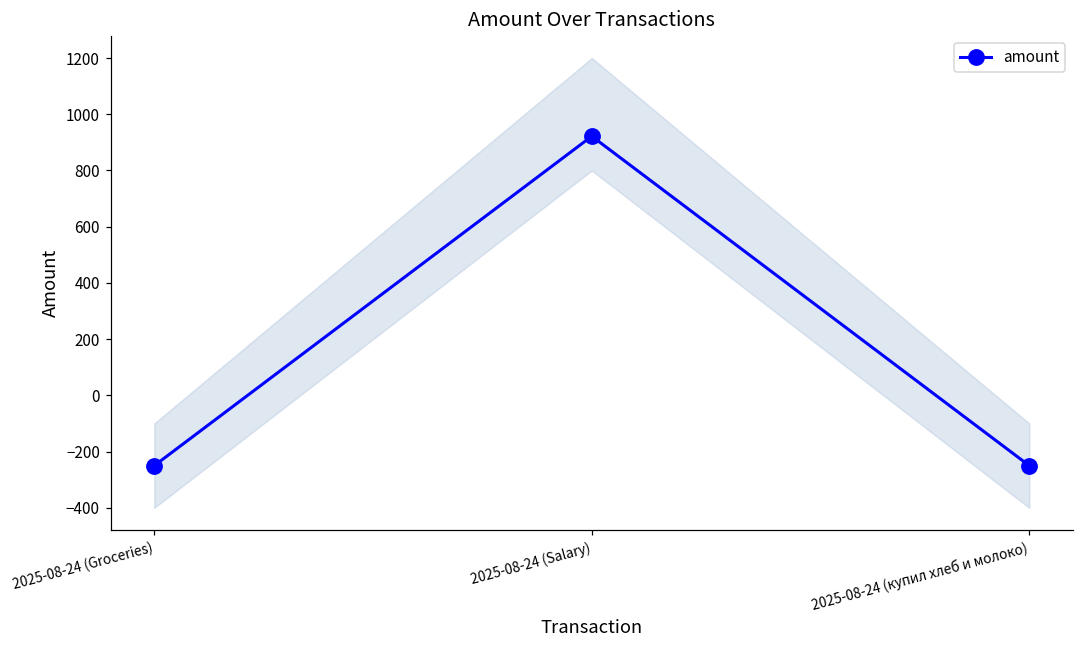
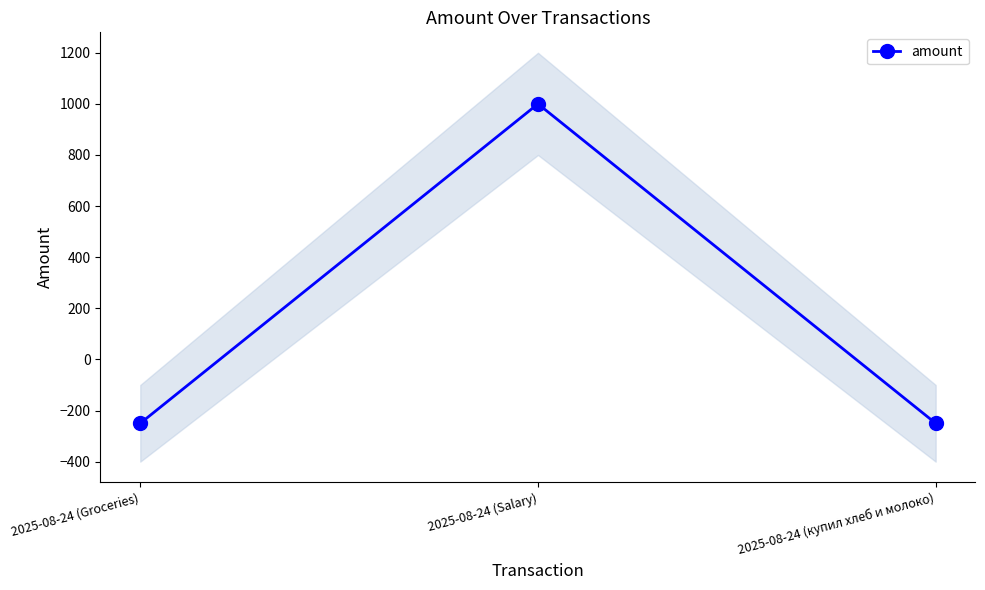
  {
    "amount": {
      "2025-08-24 (Groceries)": -250,
-     "2025-08-24 (Salary)": 920,
+     "2025-08-24 (Salary)": 1000,
      "2025-08-24 (купил хлеб и молоко)": -250
    }
  }
